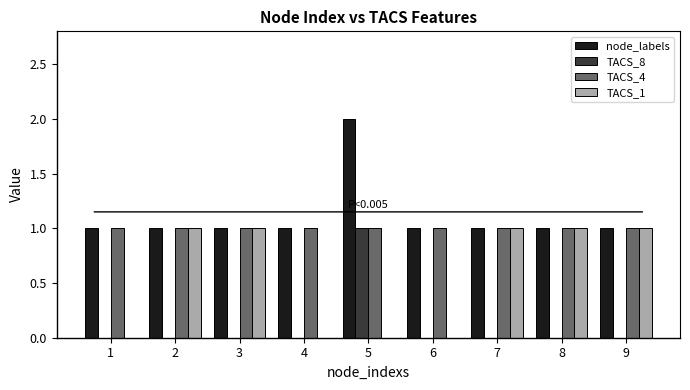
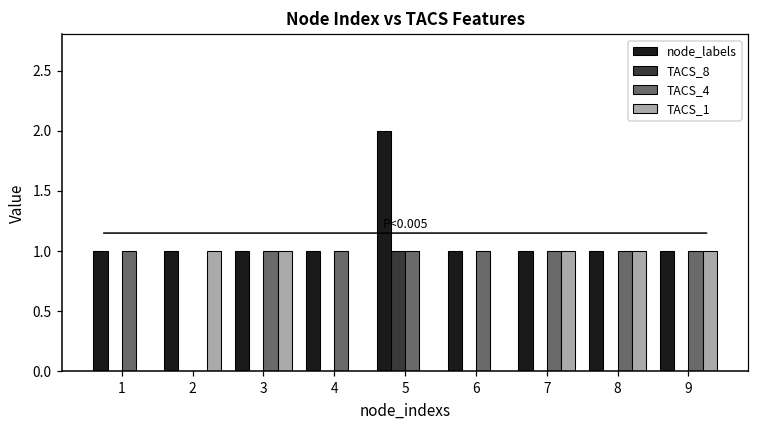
  {
    "TACS_4": {
      "1": 1,
-     "2": 1,
+     "2": 0,
      "3": 1,
      "4": 1,
      "6": 1,
      "7": 1,
      "8": 1,
      "9": 1
    },
    "TACS_1": {
      "1": 0,
      "2": 1,
      "3": 1,
      "4": 0,
      "5": 0,
      "6": 0,
      "7": 1,
      "8": 1,
      "9": 1
    }
  }
